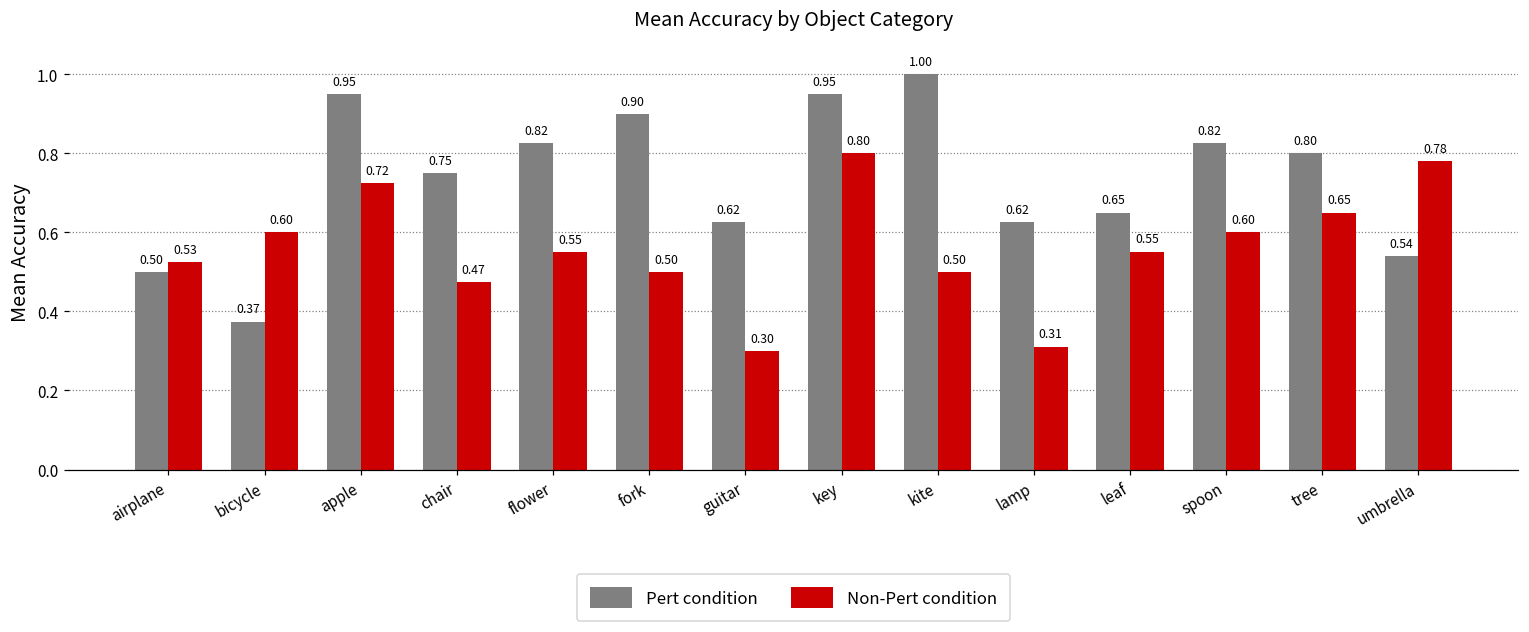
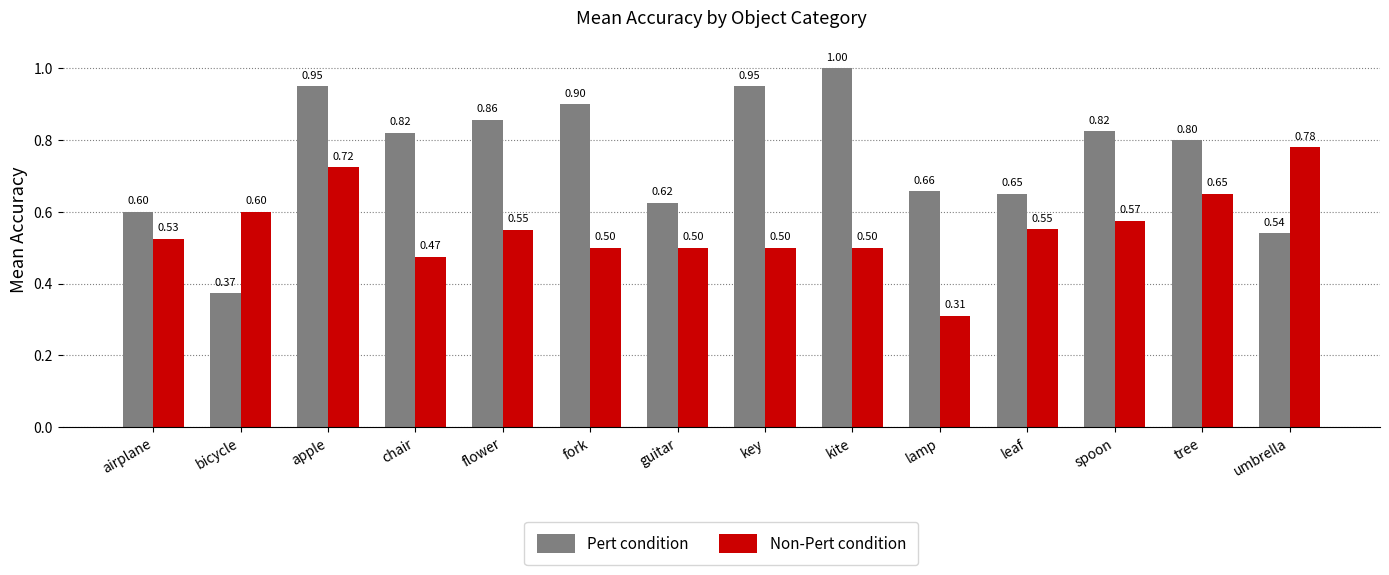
  {
    "Pert condition": {
-     "airplane": 0.50,
+     "airplane": 0.60,
      "bicycle": 0.37,
      "apple": 0.95,
-     "chair": 0.75,
-     "flower": 0.82,
+     "chair": 0.82,
+     "flower": 0.86,
      "fork": 0.90,
      "guitar": 0.62,
      "key": 0.95,
      "kite": 1.00,
-     "lamp": 0.62,
+     "lamp": 0.66,
      "leaf": 0.65,
      "spoon": 0.82,
      "tree": 0.80,
      "umbrella": 0.54
    },
    "Non-Pert condition": {
      "airplane": 0.53,
      "bicycle": 0.60,
      "apple": 0.72,
      "chair": 0.47,
      "flower": 0.55,
      "fork": 0.50,
-     "guitar": 0.30,
-     "key": 0.80,
+     "guitar": 0.50,
+     "key": 0.50,
      "kite": 0.50,
      "lamp": 0.31,
      "leaf": 0.55,
-     "spoon": 0.60,
+     "spoon": 0.57,
      "tree": 0.65,
      "umbrella": 0.78
    }
  }
